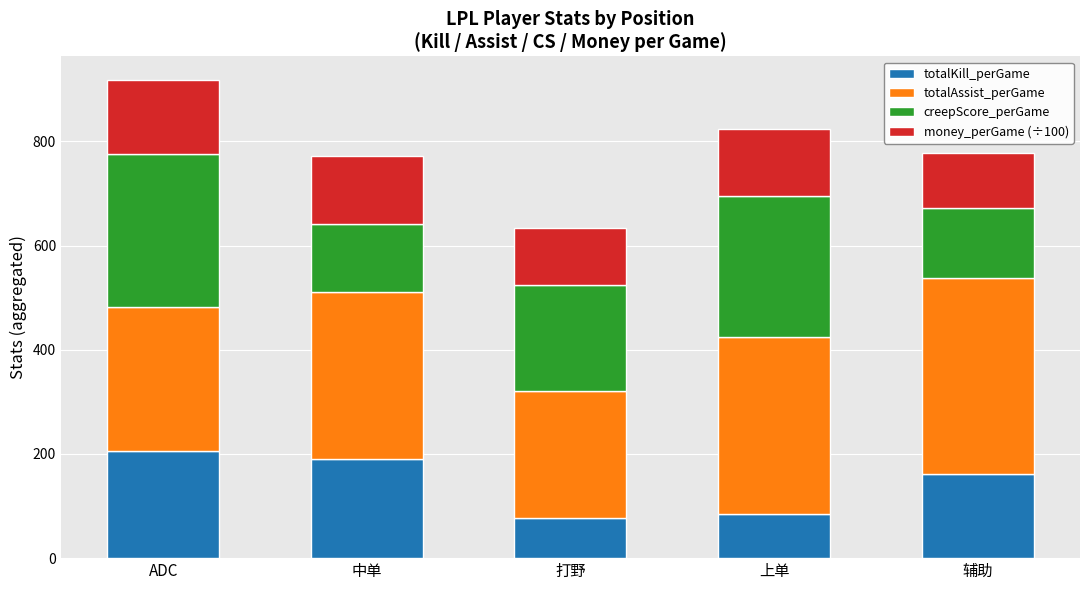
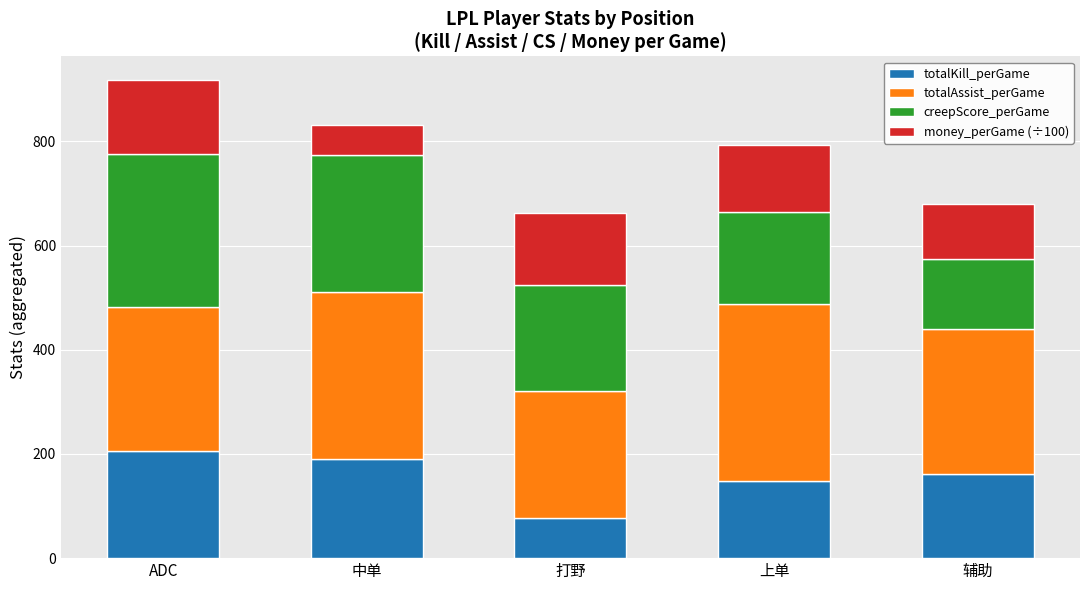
  {
    "totalKill_perGame": {
      "ADC": 210,
      "中单": 190,
      "打野": 80,
-     "上单": 80,
+     "上单": 150,
      "辅助": 160
    },
    "totalAssist_perGame": {
      "ADC": 280,
      "中单": 320,
      "打野": 240,
      "上单": 340,
-     "辅助": 380
+     "辅助": 280
    },
    "creepScore_perGame": {
      "ADC": 290,
-     "中单": 130,
+     "中单": 260,
      "打野": 200,
-     "上单": 270,
+     "上单": 180,
      "辅助": 130
    },
    "money_perGame (÷100)": {
      "ADC": 140,
-     "中单": 130,
-     "打野": 110,
+     "中单": 60,
+     "打野": 140,
      "上单": 130,
      "辅助": 110
    }
  }
